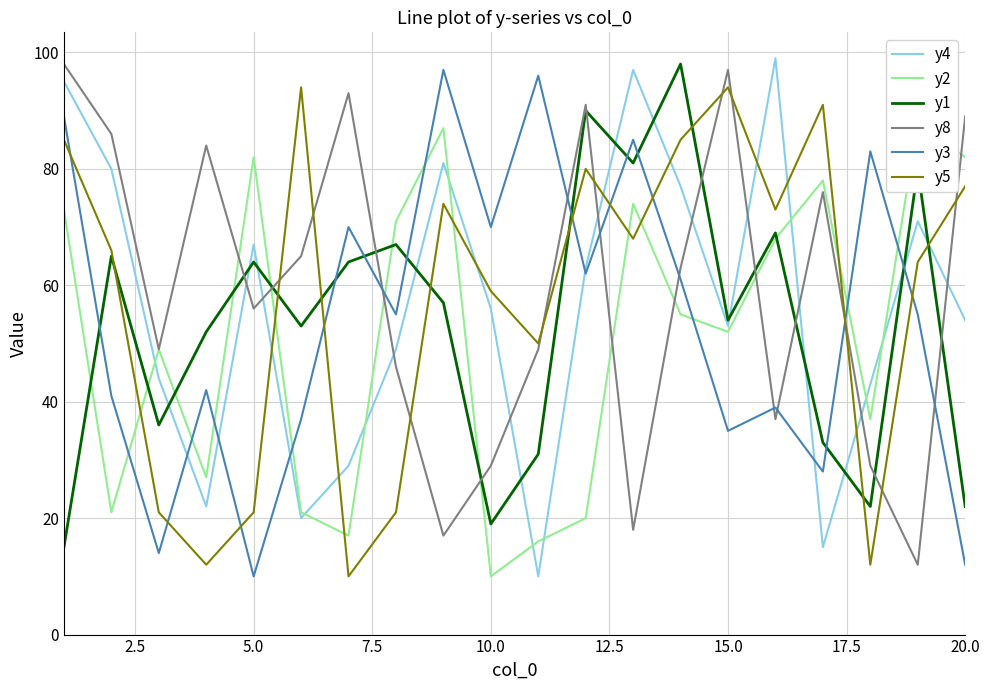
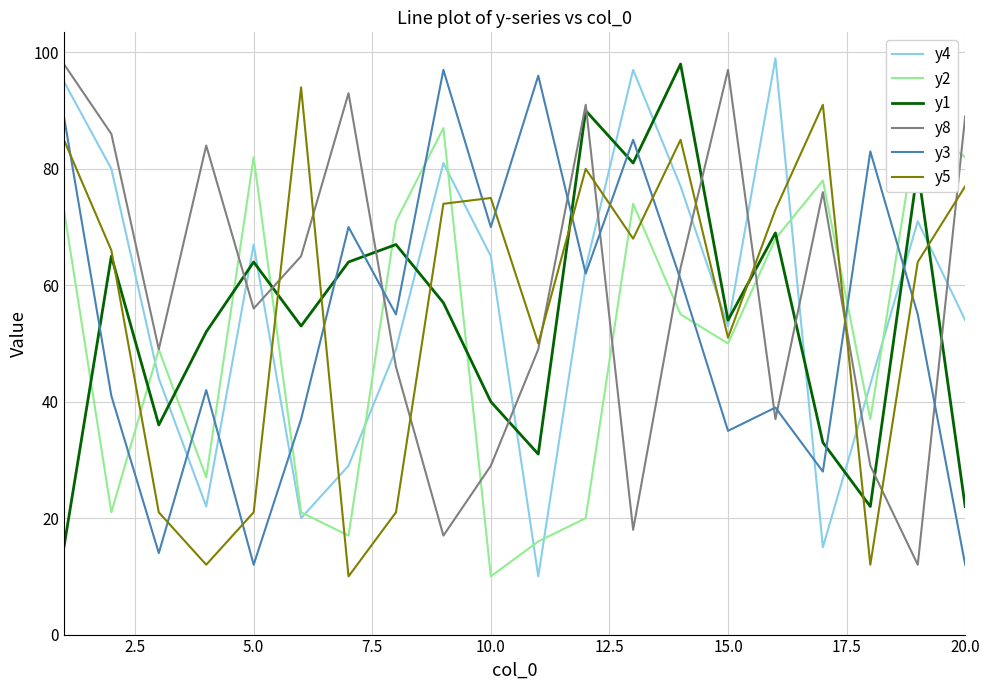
  {
    "y4": {
      "5.0": 67,
-     "10.0": 56,
+     "10.0": 65,
      "15.0": 53,
      "20.0": 54
    },
    "y2": {
      "5.0": 82,
      "10.0": 10,
-     "15.0": 52,
+     "15.0": 50,
      "20.0": 82
    },
    "y1": {
      "5.0": 64,
-     "10.0": 19,
+     "10.0": 40,
      "15.0": 54,
      "20.0": 22
    },
    "y8": {
      "5.0": 56,
      "10.0": 29,
      "15.0": 97,
      "20.0": 89
    },
    "y3": {
-     "5.0": 10,
+     "5.0": 12,
      "10.0": 70,
      "15.0": 35,
      "20.0": 12
    },
    "y5": {
      "5.0": 21,
-     "10.0": 59,
-     "15.0": 94,
+     "10.0": 75,
+     "15.0": 51,
      "20.0": 77
    }
  }
